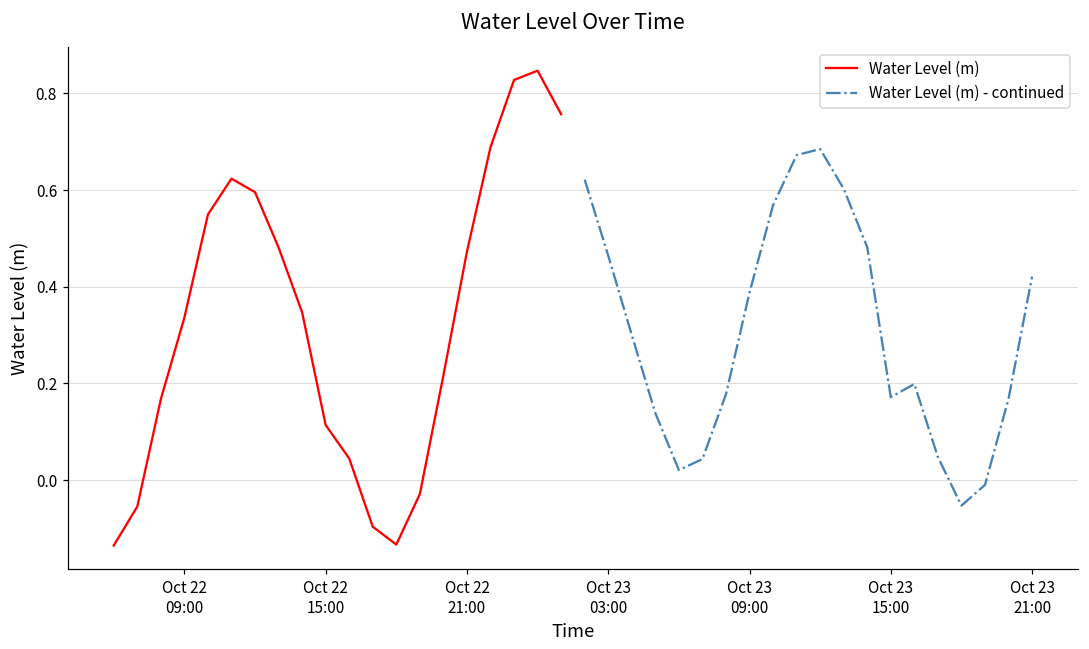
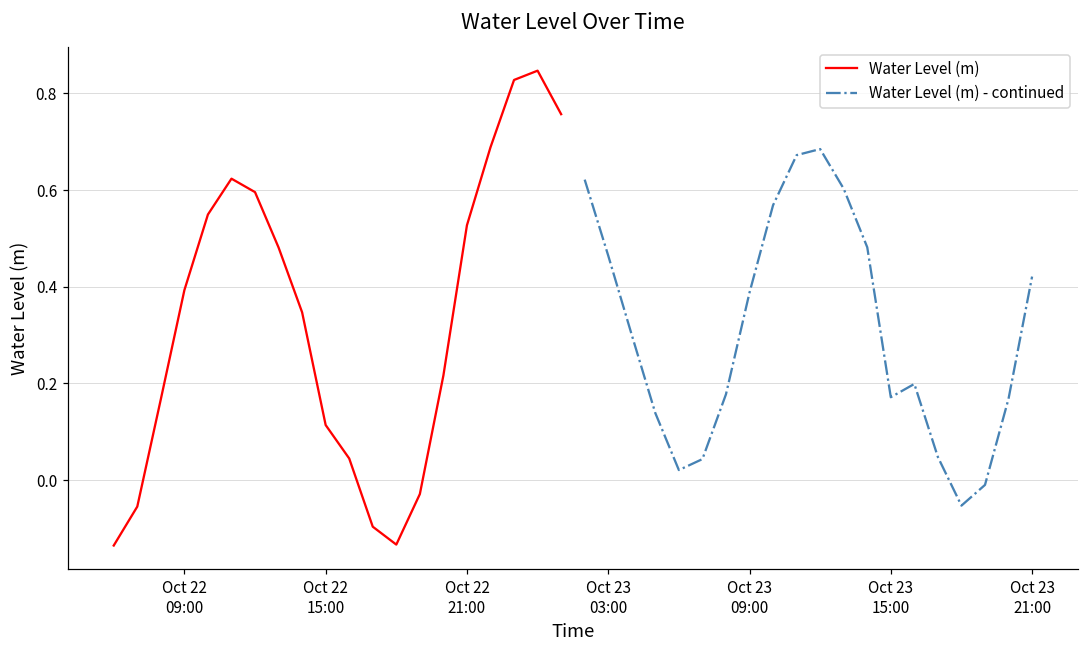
  {
    "Water Level (m)": {
-     "Oct 22 09:00": 0.34,
+     "Oct 22 09:00": 0.39,
      "Oct 22 15:00": 0.11,
-     "Oct 22 21:00": 0.47
+     "Oct 22 21:00": 0.53
    },
    "Water Level (m) - continued": {
      "Oct 23 03:00": 0.46,
      "Oct 23 09:00": 0.39,
      "Oct 23 15:00": 0.17,
      "Oct 23 21:00": 0.42
    }
  }
